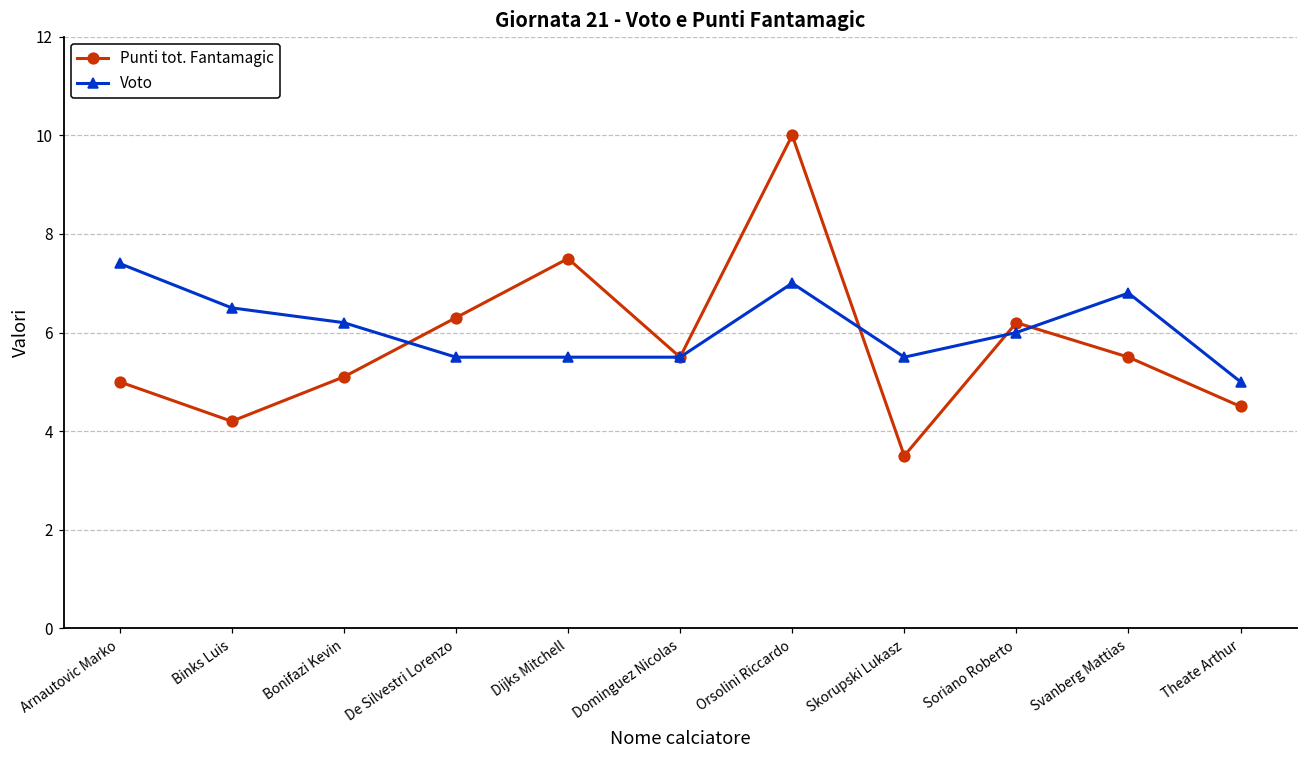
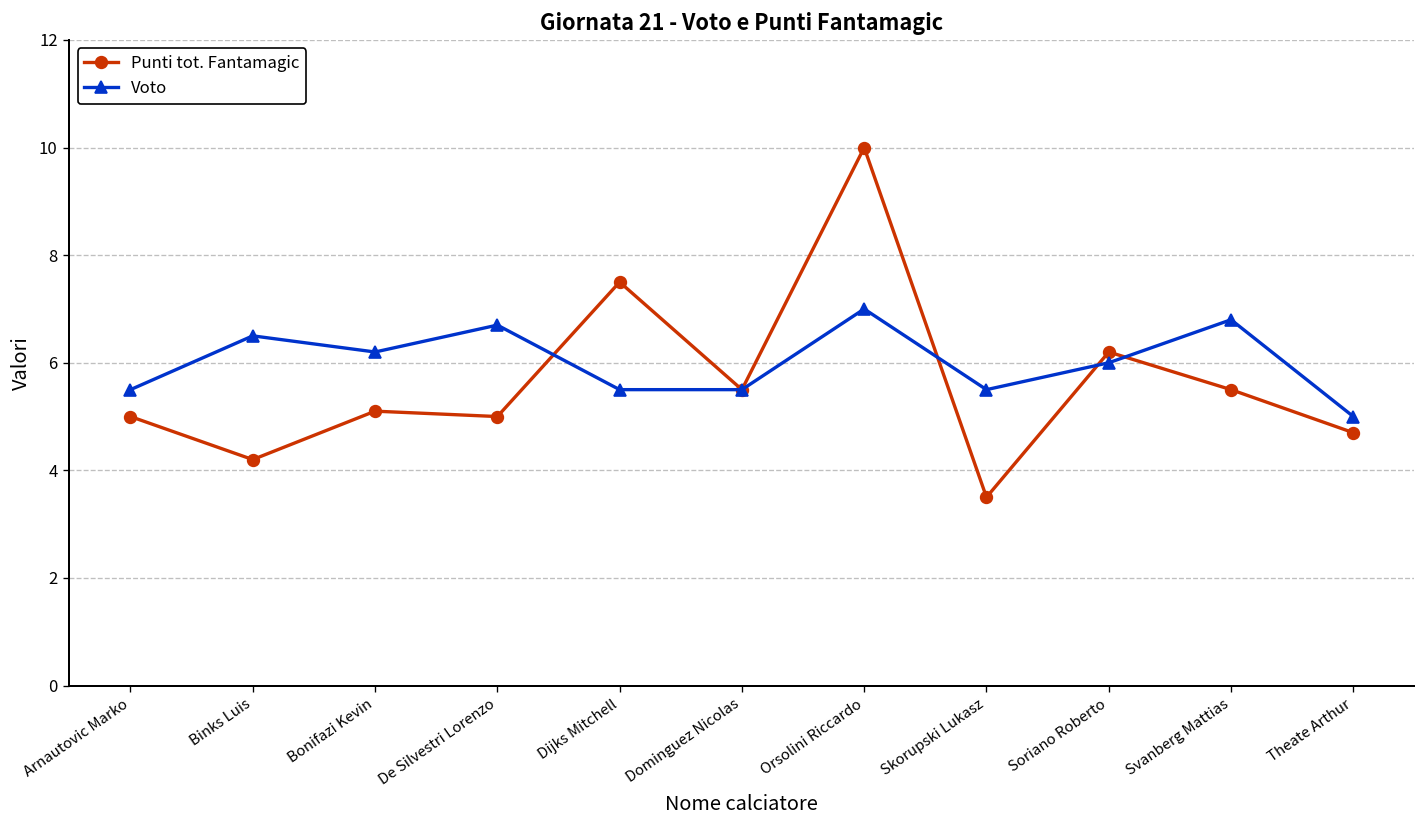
  {
    "Punti tot. Fantamagic": {
      "Arnautovic Marko": 5.0,
      "Binks Luis": 4.2,
      "Bonifazi Kevin": 5.1,
-     "De Silvestri Lorenzo": 6.3,
+     "De Silvestri Lorenzo": 5.0,
      "Dijks Mitchell": 7.5,
      "Orsolini Riccardo": 10.0,
      "Skorupski Lukasz": 3.5,
      "Soriano Roberto": 6.2,
      "Svanberg Mattias": 5.5,
-     "Theate Arthur": 4.5
+     "Theate Arthur": 4.7
    },
    "Voto": {
-     "Arnautovic Marko": 7.4,
+     "Arnautovic Marko": 5.5,
      "Binks Luis": 6.5,
      "Bonifazi Kevin": 6.2,
-     "De Silvestri Lorenzo": 5.5,
+     "De Silvestri Lorenzo": 6.7,
      "Dijks Mitchell": 5.5,
      "Orsolini Riccardo": 7.0,
      "Skorupski Lukasz": 5.5,
      "Soriano Roberto": 6.0,
      "Svanberg Mattias": 6.8,
      "Theate Arthur": 5.0
    }
  }
